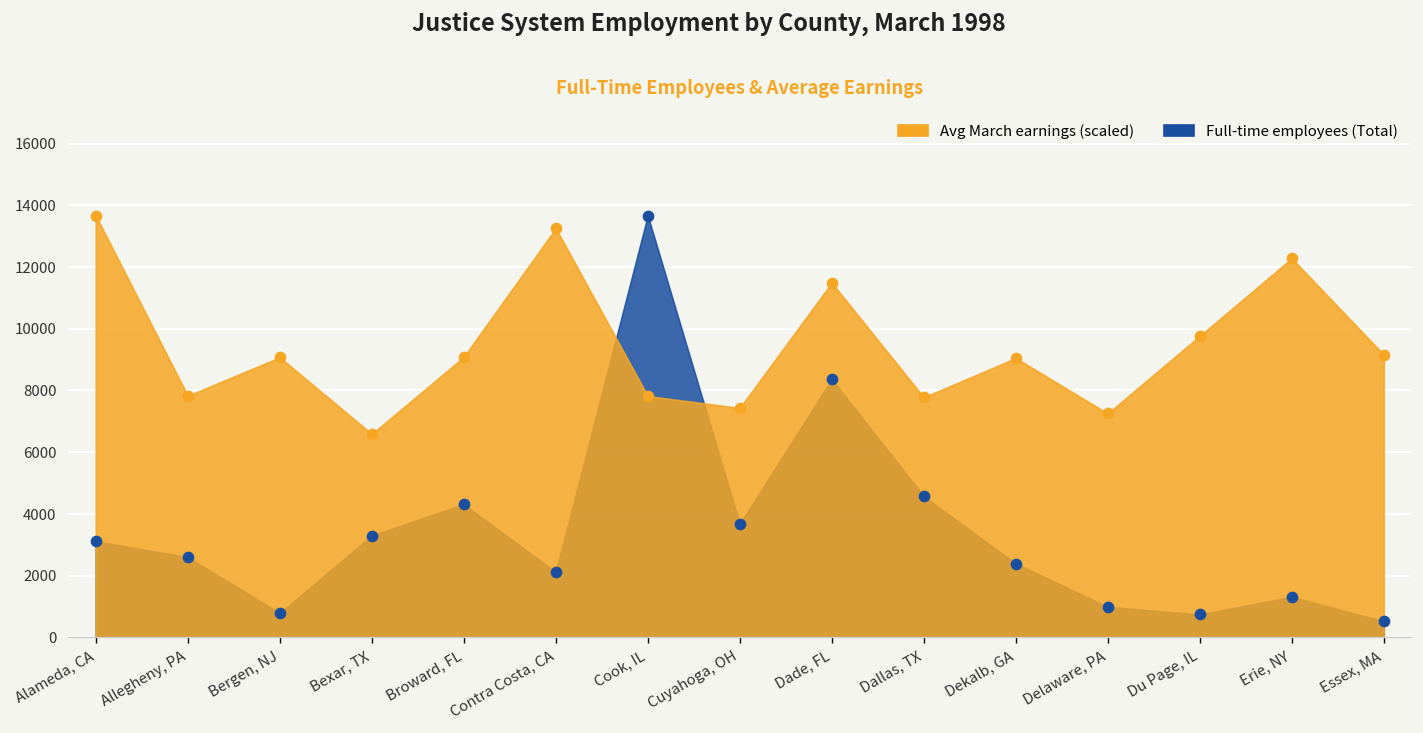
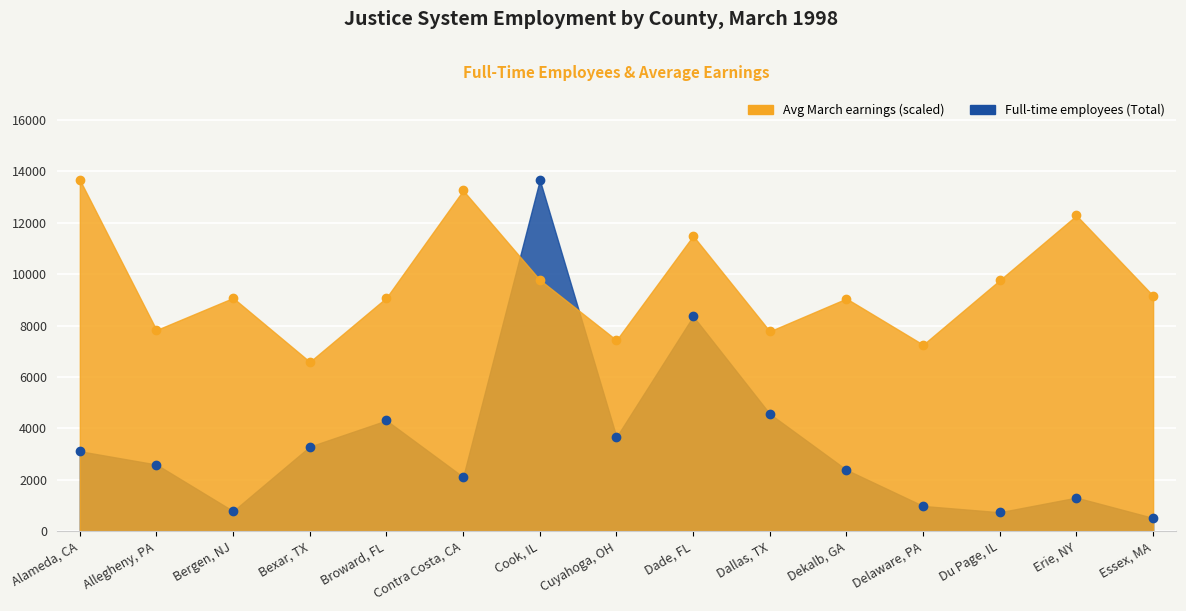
  {
    "Full-time employees (Total)": {
      "Alameda, CA": 3100,
      "Allegheny, PA": 2600,
      "Bergen, NJ": 800,
      "Bexar, TX": 3300,
      "Broward, FL": 4300,
      "Contra Costa, CA": 2100,
      "Cook, IL": 13700,
      "Cuyahoga, OH": 3700,
      "Dade, FL": 8400,
      "Dallas, TX": 4600,
      "Dekalb, GA": 2400,
      "Delaware, PA": 1000,
      "Du Page, IL": 700,
      "Erie, NY": 1300,
      "Essex, MA": 500
    },
    "Avg March earnings (scaled)": {
      "Alameda, CA": 13700,
      "Allegheny, PA": 7800,
      "Bergen, NJ": 9100,
      "Bexar, TX": 6600,
      "Broward, FL": 9100,
      "Contra Costa, CA": 13300,
-     "Cook, IL": 7800,
+     "Cook, IL": 9800,
      "Cuyahoga, OH": 7400,
      "Dade, FL": 11500,
      "Dallas, TX": 7800,
      "Dekalb, GA": 9100,
      "Delaware, PA": 7300,
      "Du Page, IL": 9800,
      "Erie, NY": 12300,
      "Essex, MA": 9200
    }
  }
